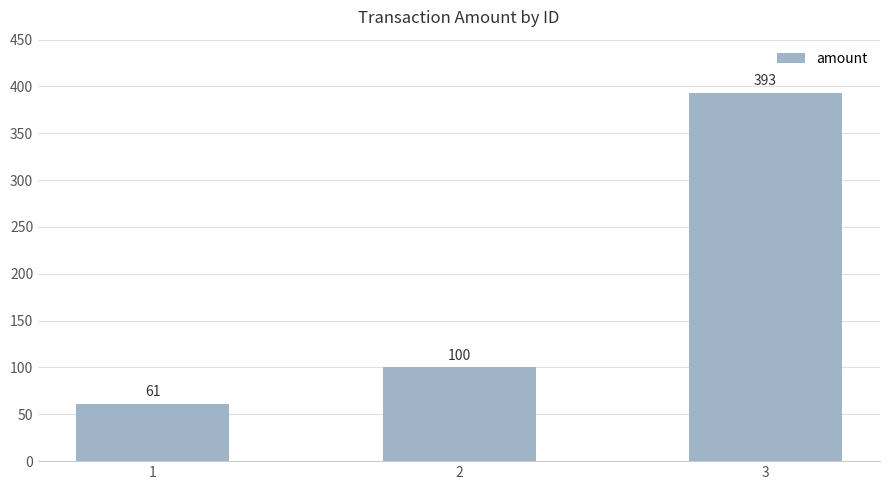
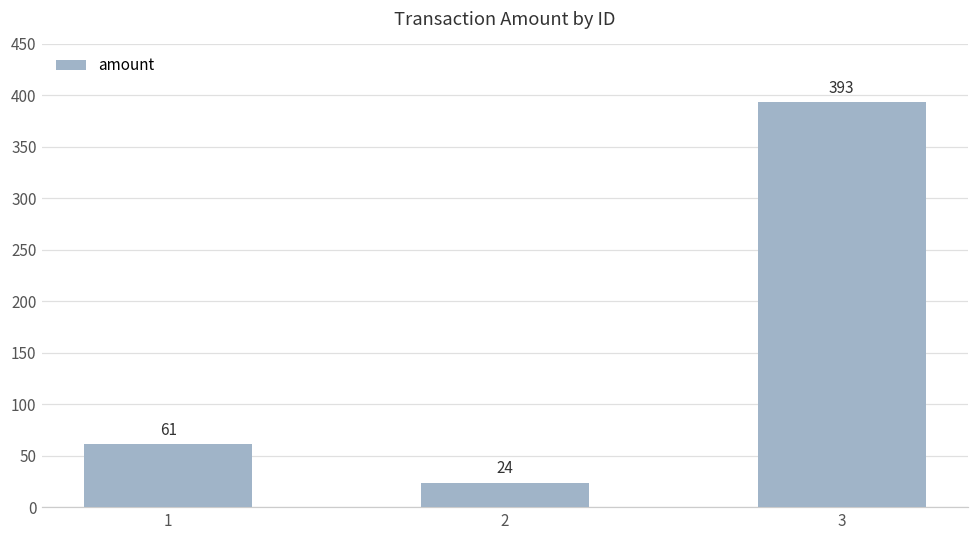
  {
    "1": 61,
-   "2": 100,
+   "2": 24,
    "3": 393
  }
